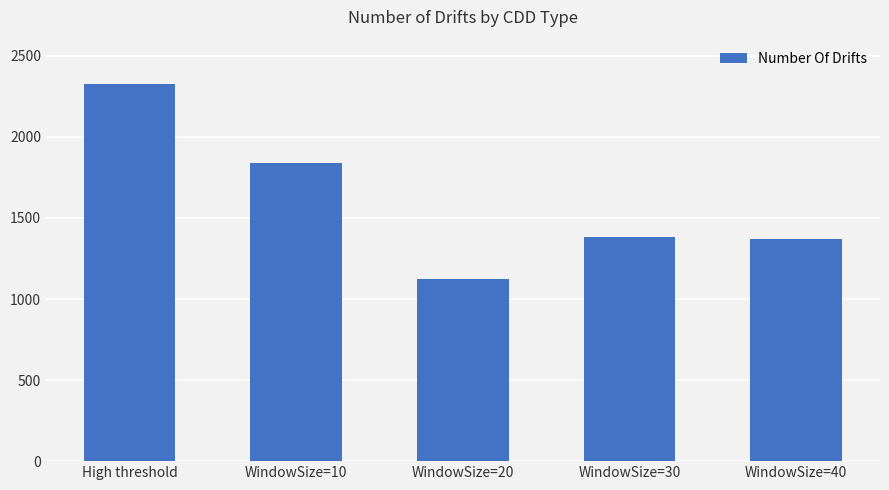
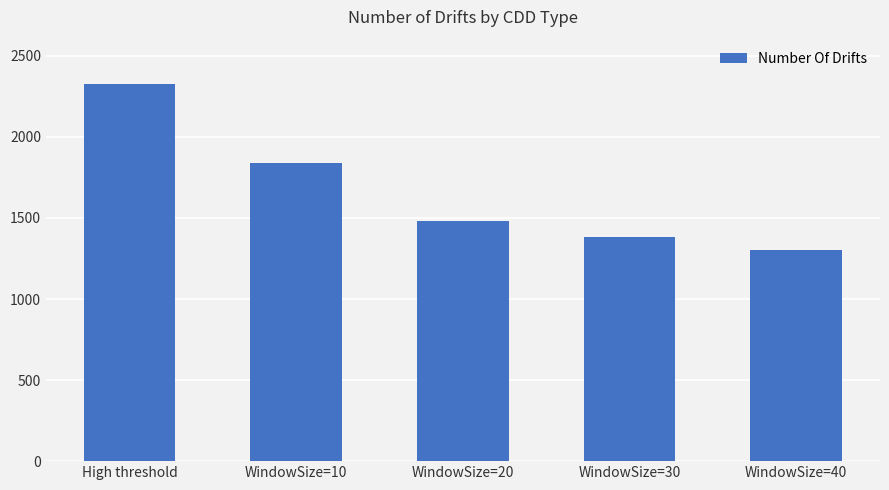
  {
    "High threshold": 2330,
    "WindowSize=10": 1840,
-   "WindowSize=20": 1130,
+   "WindowSize=20": 1480,
    "WindowSize=30": 1380,
-   "WindowSize=40": 1370
+   "WindowSize=40": 1300
  }
